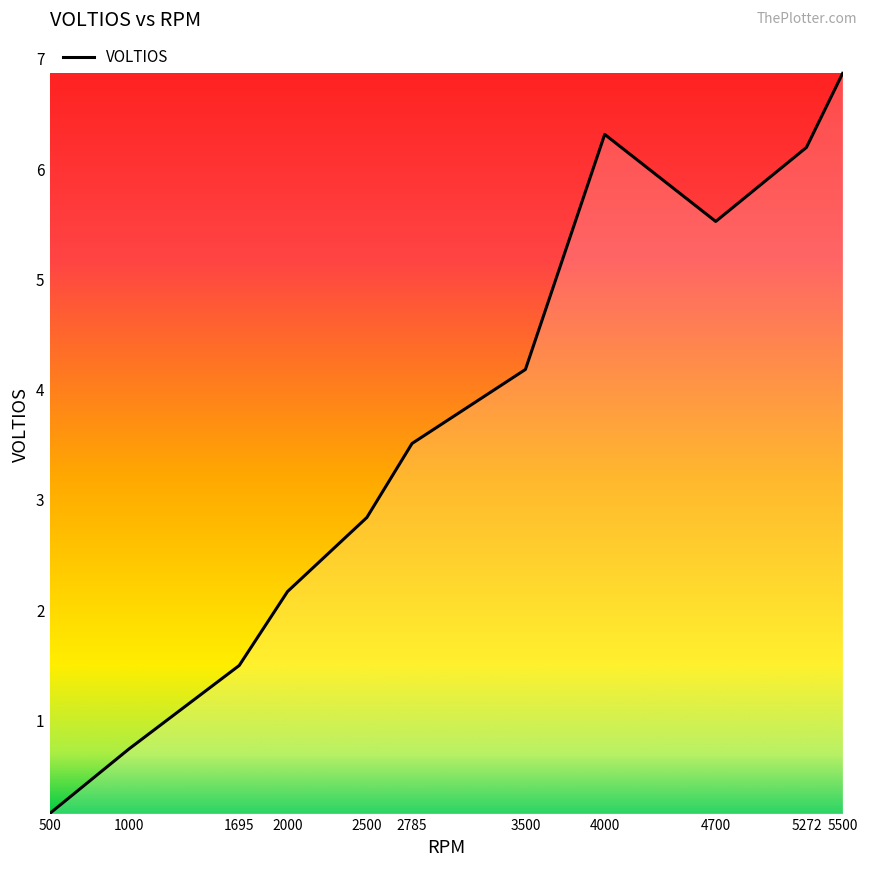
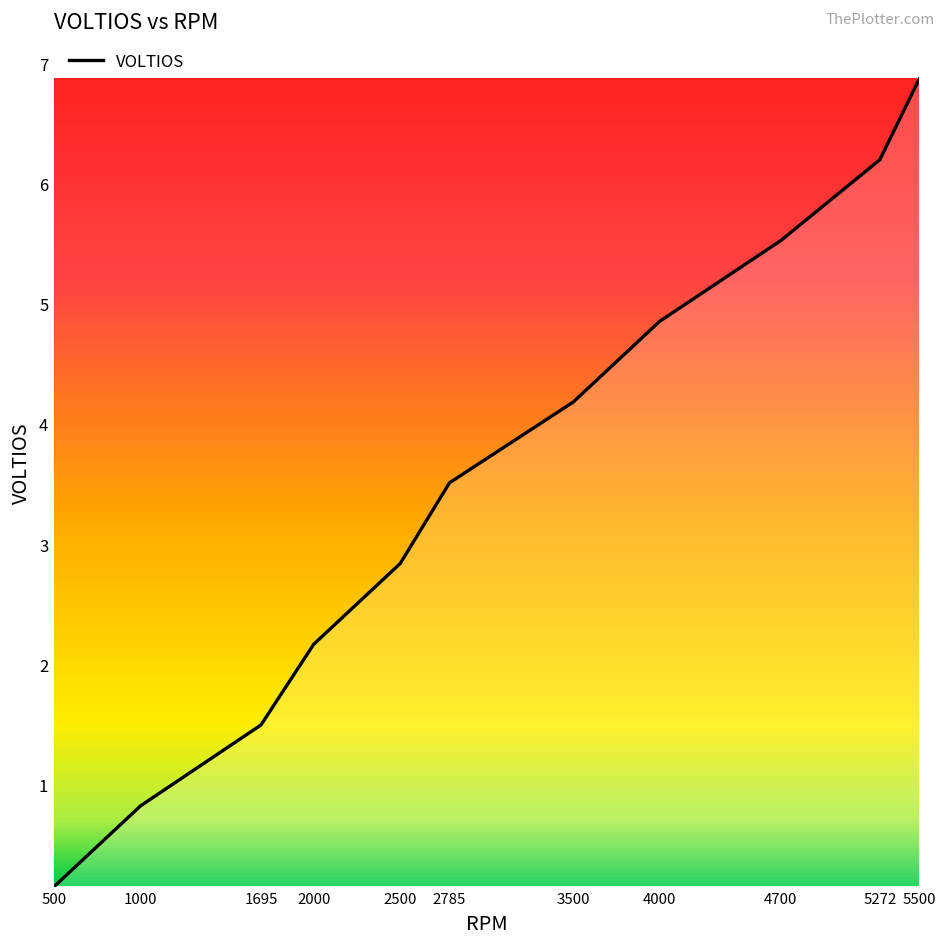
  {
    "500": 0.15,
-   "1000": 0.74,
+   "1000": 0.82,
    "1695": 1.50,
    "2000": 2.17,
    "2500": 2.84,
    "2785": 3.51,
    "3500": 4.18,
-   "4000": 6.31,
+   "4000": 4.85,
    "4700": 5.53,
    "5272": 6.20,
    "5500": 6.87
  }
